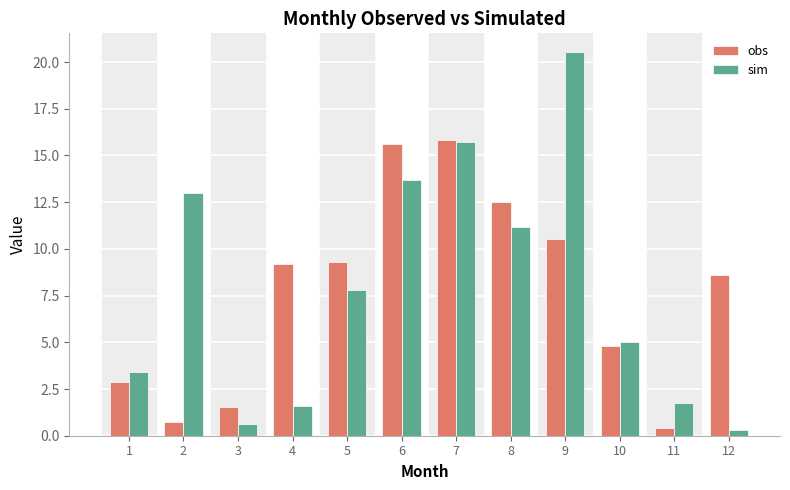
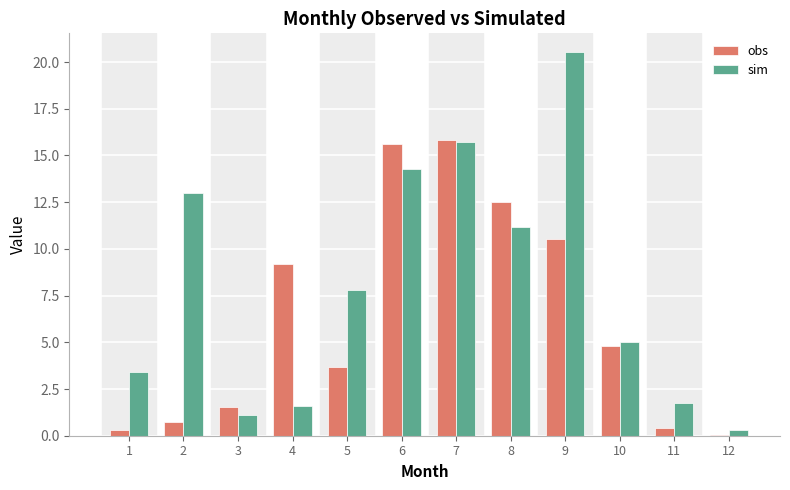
  {
    "obs": {
-     "1": 2.9,
+     "1": 0.3,
      "2": 0.7,
      "3": 1.5,
      "4": 9.2,
-     "5": 9.3,
+     "5": 3.7,
      "6": 15.6,
      "7": 15.8,
      "8": 12.5,
      "9": 10.5,
      "10": 4.8,
      "11": 0.4,
-     "12": 8.6
+     "12": 0.1
    },
    "sim": {
      "1": 3.4,
      "2": 13.0,
-     "3": 0.6,
+     "3": 1.1,
      "4": 1.6,
      "5": 7.8,
-     "6": 13.7,
+     "6": 14.3,
      "7": 15.7,
      "8": 11.2,
      "9": 20.5,
      "10": 5.0,
      "11": 1.8,
      "12": 0.3
    }
  }
